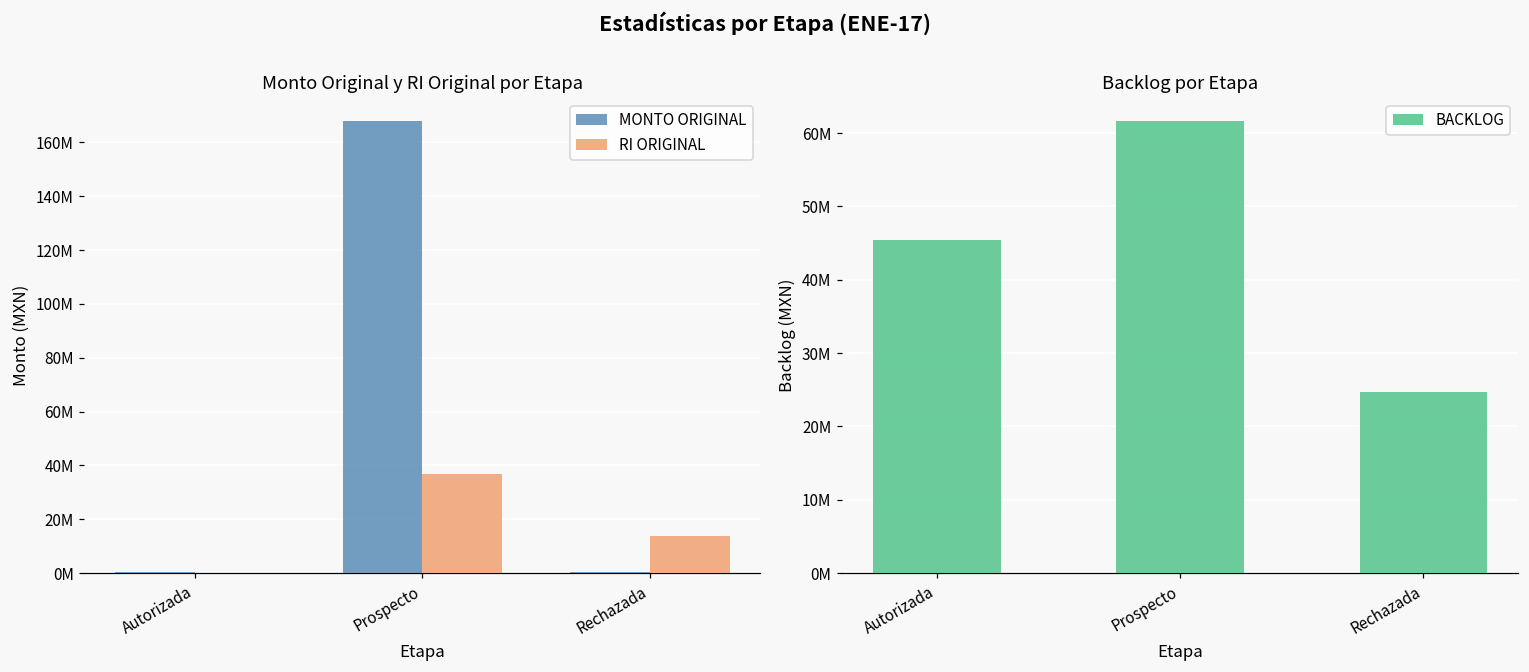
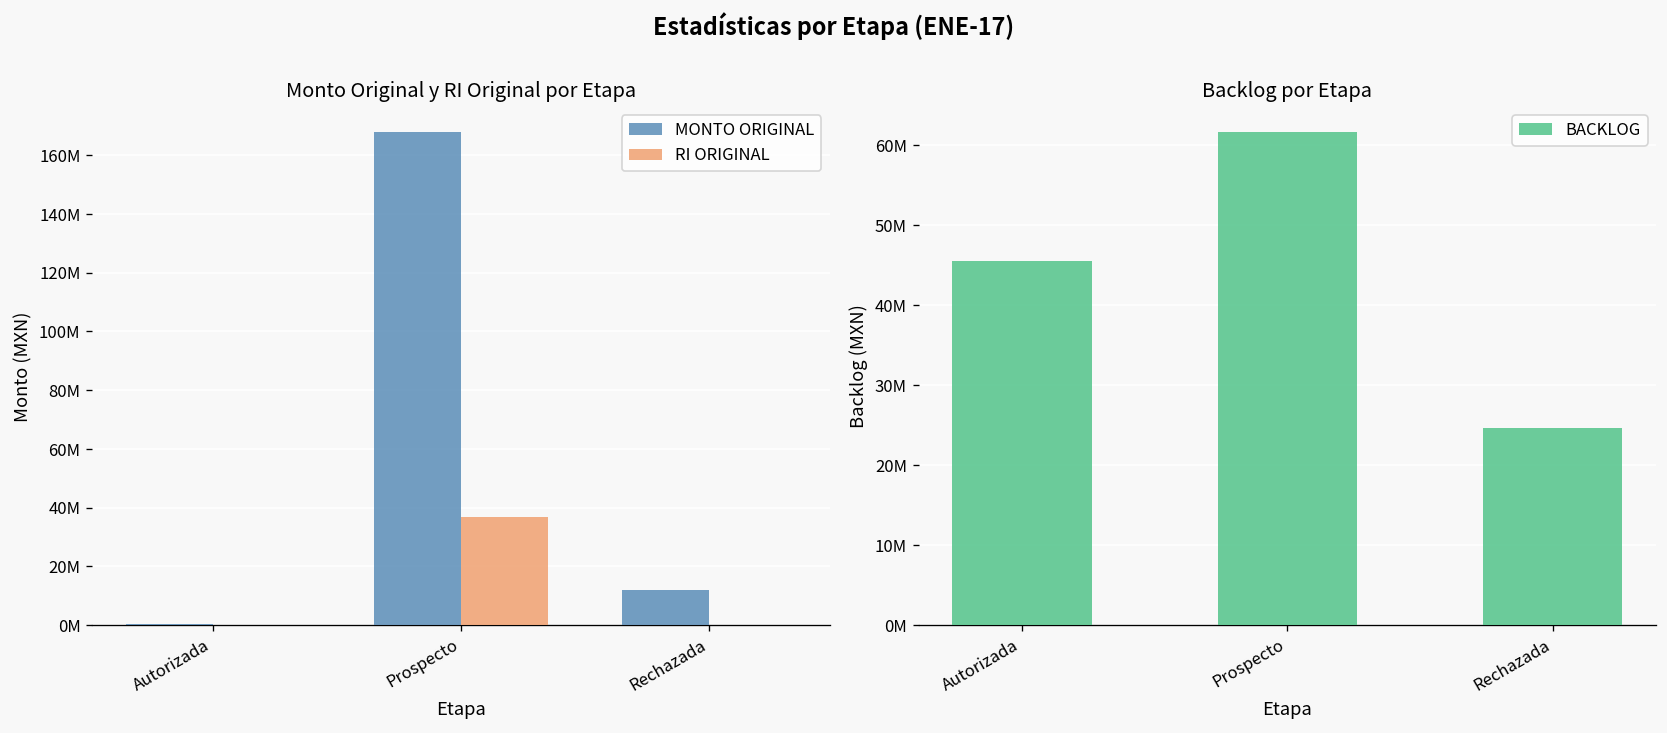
  {
    "Monto Original y RI Original por Etapa": {
      "MONTO ORIGINAL": {
        "Prospecto": 168000000,
-       "Rechazada": 0
+       "Rechazada": 12000000
      },
      "RI ORIGINAL": {
        "Prospecto": 37000000,
-       "Rechazada": 14000000
+       "Rechazada": 0
      }
    },
    "Backlog por Etapa": {
      "Autorizada": 45000000,
      "Prospecto": 62000000,
      "Rechazada": 25000000
    }
  }
